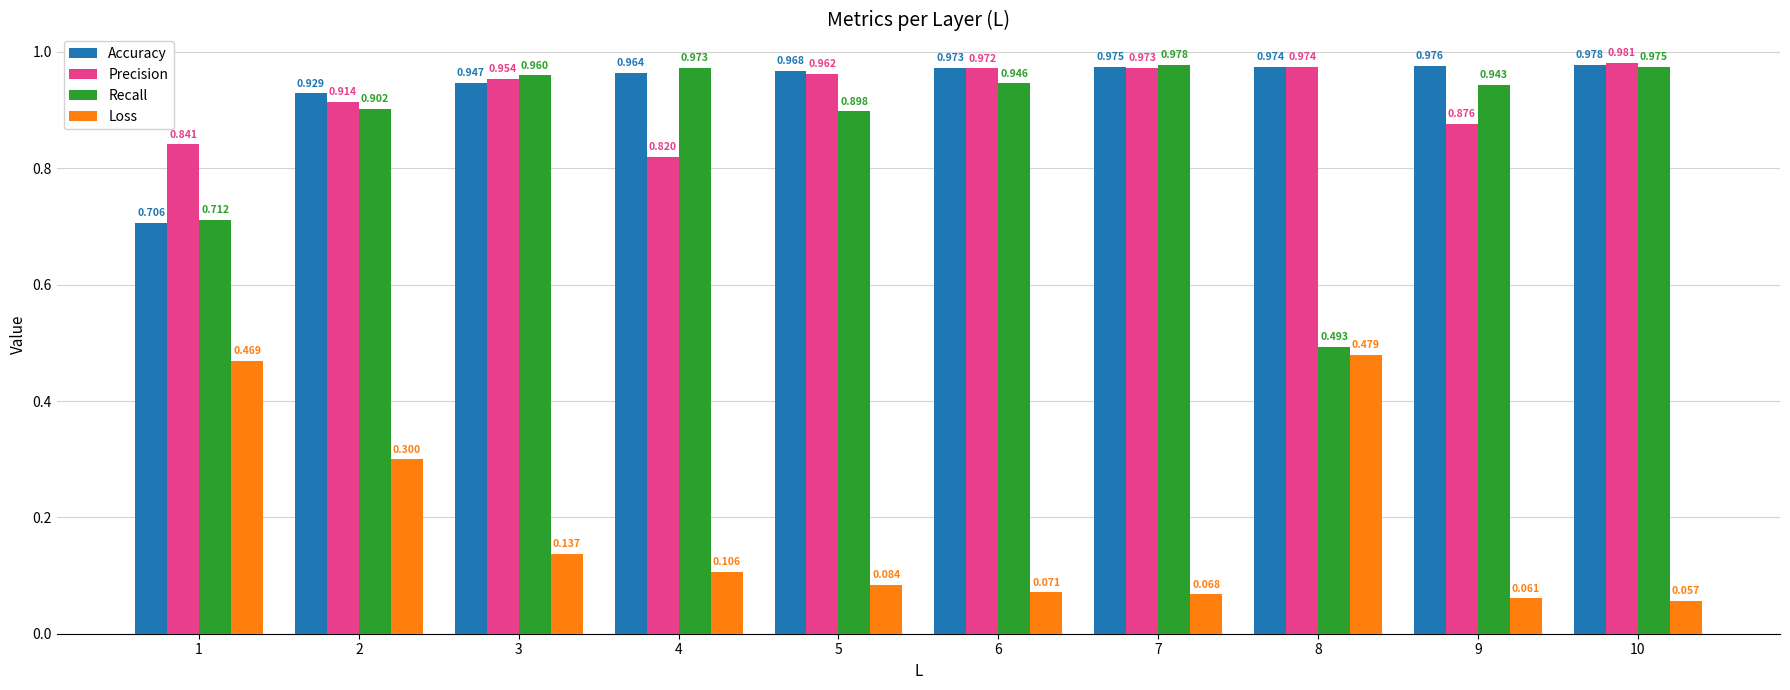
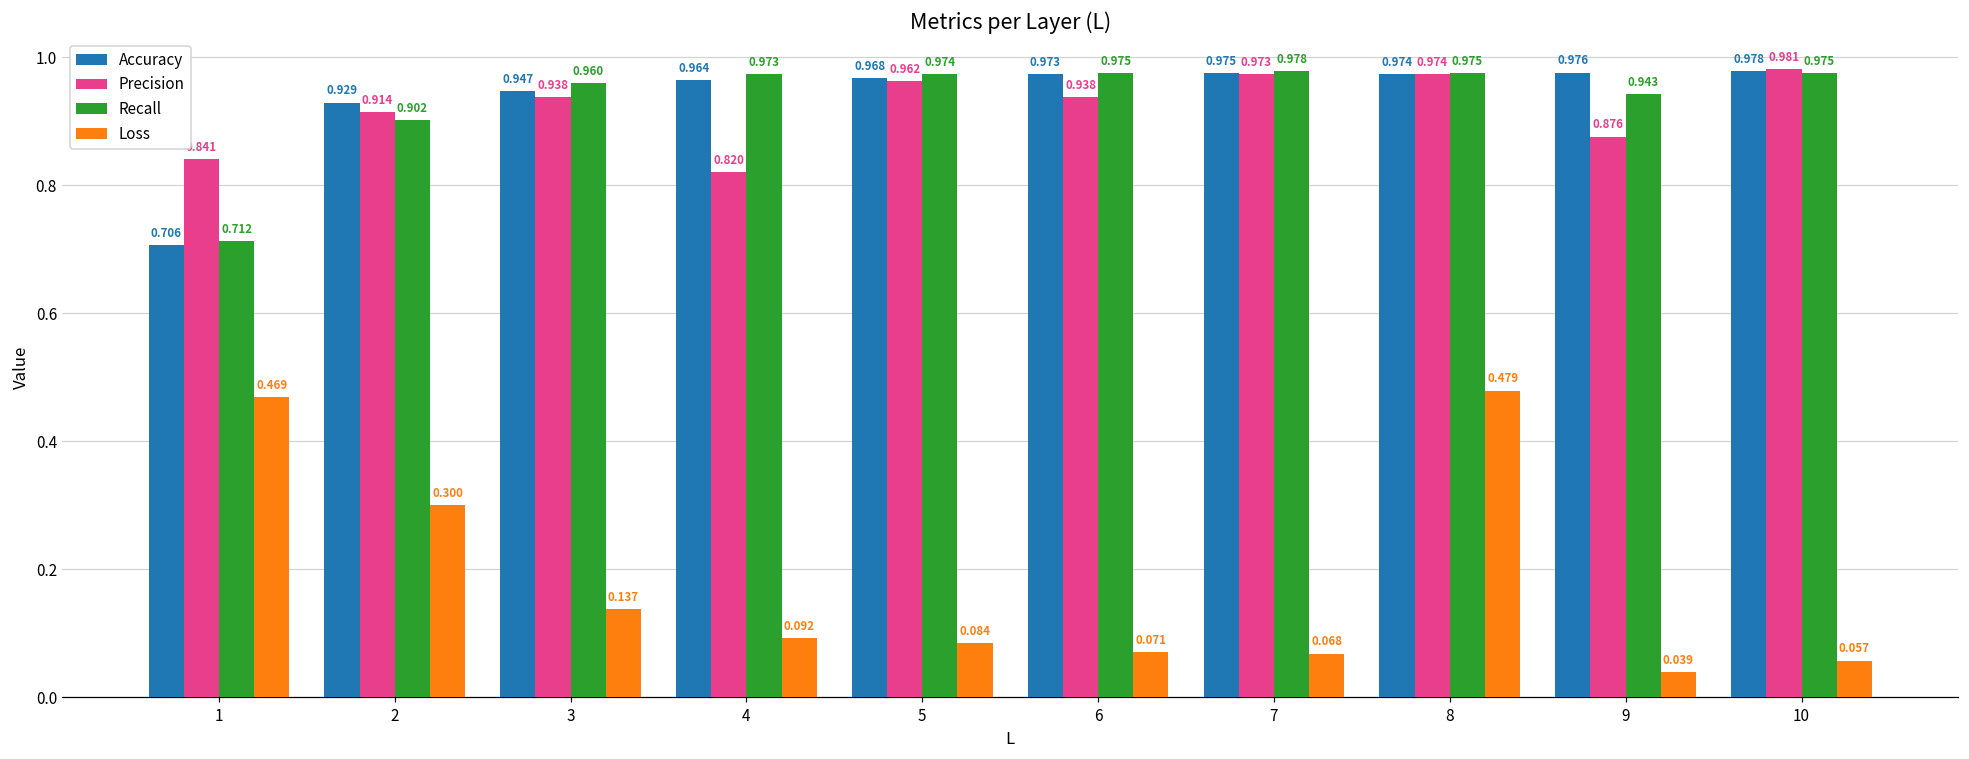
  {
    "Accuracy": {
      "1": 0.706,
      "2": 0.929,
      "3": 0.947,
      "4": 0.964,
      "5": 0.968,
      "6": 0.973,
      "7": 0.975,
      "8": 0.974,
      "9": 0.976,
      "10": 0.978
    },
    "Precision": {
      "1": 0.841,
      "2": 0.914,
-     "3": 0.954,
+     "3": 0.938,
      "4": 0.820,
      "5": 0.962,
-     "6": 0.972,
+     "6": 0.938,
      "7": 0.973,
      "8": 0.974,
      "9": 0.876,
      "10": 0.981
    },
    "Recall": {
      "1": 0.712,
      "2": 0.902,
      "3": 0.960,
      "4": 0.973,
-     "5": 0.898,
-     "6": 0.946,
+     "5": 0.974,
+     "6": 0.975,
      "7": 0.978,
-     "8": 0.493,
+     "8": 0.975,
      "9": 0.943,
      "10": 0.975
    },
    "Loss": {
      "1": 0.469,
      "2": 0.300,
      "3": 0.137,
-     "4": 0.106,
+     "4": 0.092,
      "5": 0.084,
      "6": 0.071,
      "7": 0.068,
      "8": 0.479,
-     "9": 0.061,
+     "9": 0.039,
      "10": 0.057
    }
  }
